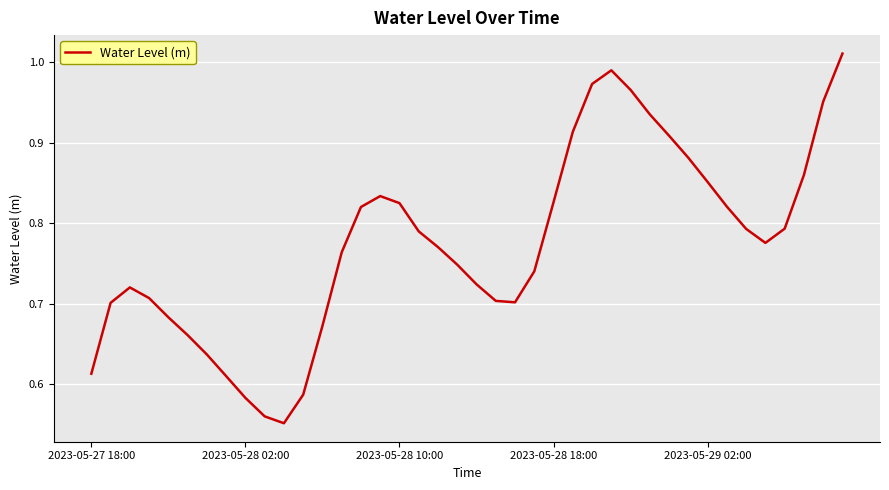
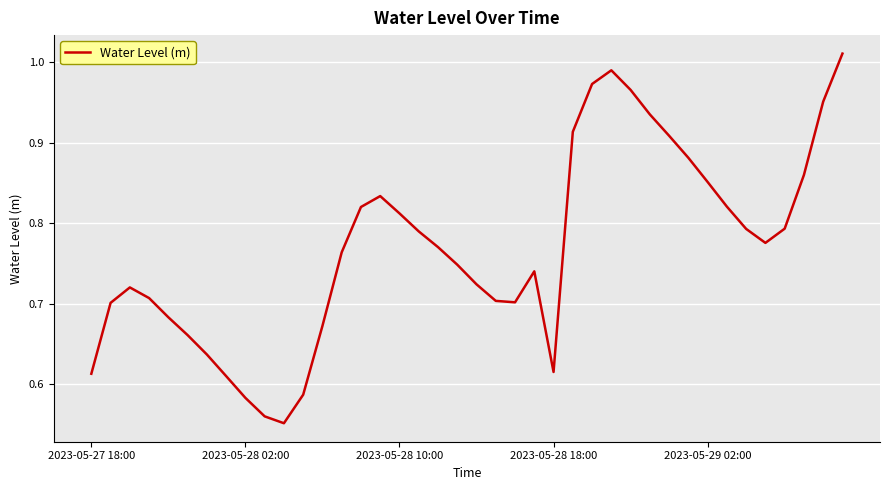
  {
    "2023-05-27 18:00": 0.61,
    "2023-05-28 02:00": 0.58,
-   "2023-05-28 10:00": 0.82,
-   "2023-05-28 18:00": 0.83,
+   "2023-05-28 10:00": 0.81,
+   "2023-05-28 18:00": 0.62,
    "2023-05-29 02:00": 0.85
  }
